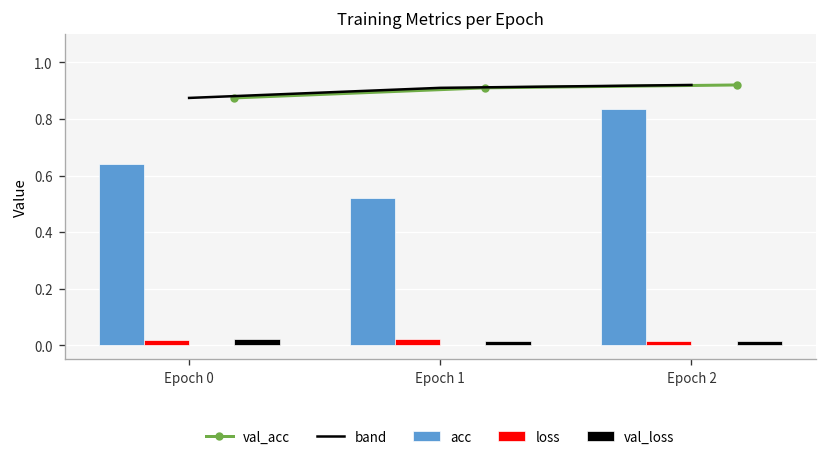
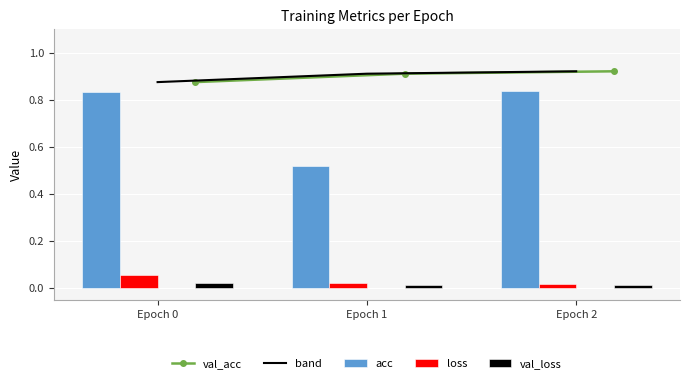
  {
    "acc": {
-     "Epoch 0": 0.64,
+     "Epoch 0": 0.83,
      "Epoch 1": 0.52,
      "Epoch 2": 0.84
    },
    "loss": {
-     "Epoch 0": 0.02,
+     "Epoch 0": 0.05,
      "Epoch 1": 0.02,
      "Epoch 2": 0.02
    }
  }
